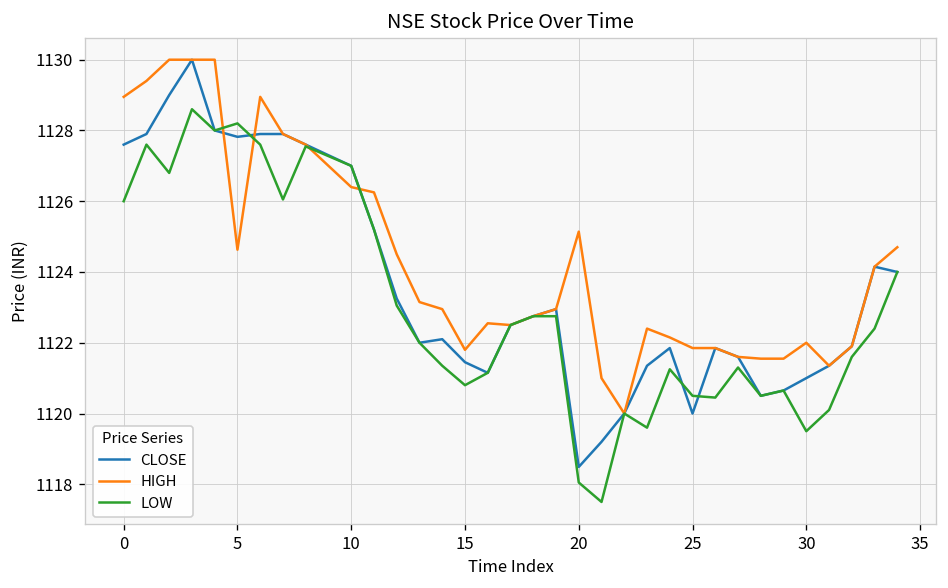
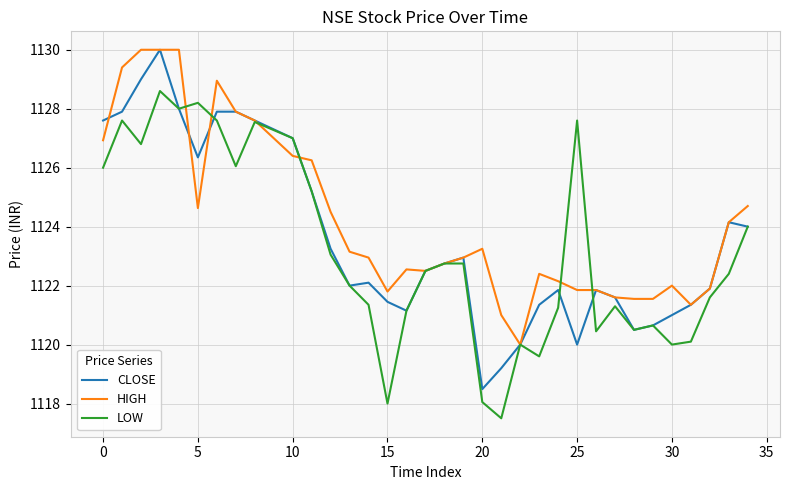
  {
    "CLOSE": {
      "0": 1127.6,
-     "5": 1127.8,
+     "5": 1126.4,
      "15": 1121.5,
      "20": 1118.5,
      "25": 1120.0,
      "30": 1121.0
    },
    "HIGH": {
-     "0": 1129.0,
+     "0": 1126.9,
      "5": 1124.6,
      "10": 1126.4,
      "15": 1121.8,
-     "20": 1125.1,
+     "20": 1123.3,
      "25": 1121.9,
      "30": 1122.0
    },
    "LOW": {
      "0": 1126.0,
      "5": 1128.2,
-     "15": 1120.8,
+     "15": 1118.0,
      "20": 1118.1,
-     "25": 1120.5,
-     "30": 1119.5
+     "25": 1127.6,
+     "30": 1120.0
    }
  }
